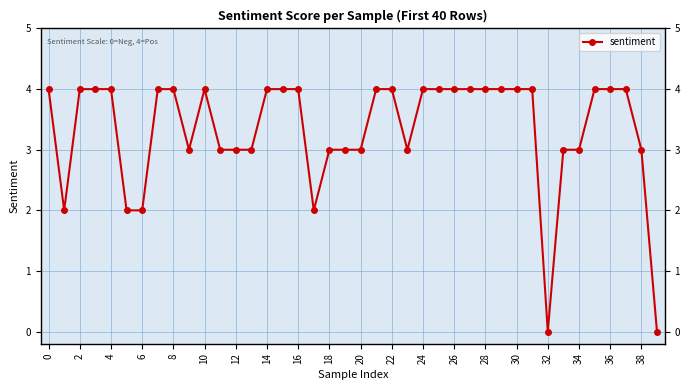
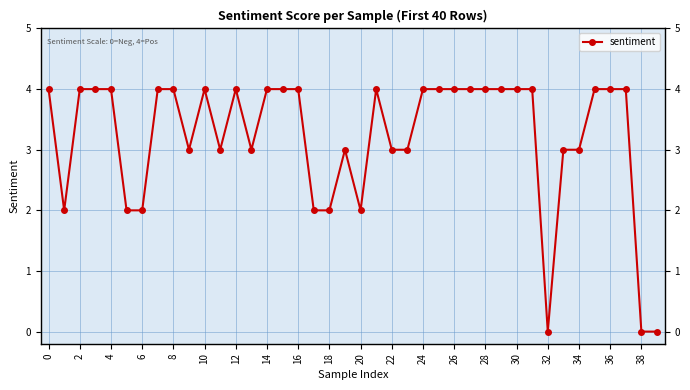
  {
    "0": 4,
    "2": 4,
    "4": 4,
    "6": 2,
    "8": 4,
    "10": 4,
-   "12": 3,
+   "12": 4,
    "14": 4,
    "16": 4,
-   "18": 3,
-   "20": 3,
-   "22": 4,
+   "18": 2,
+   "20": 2,
+   "22": 3,
    "24": 4,
    "26": 4,
    "28": 4,
    "30": 4,
    "32": 0,
    "34": 3,
    "36": 4,
-   "38": 3
+   "38": 0
  }
